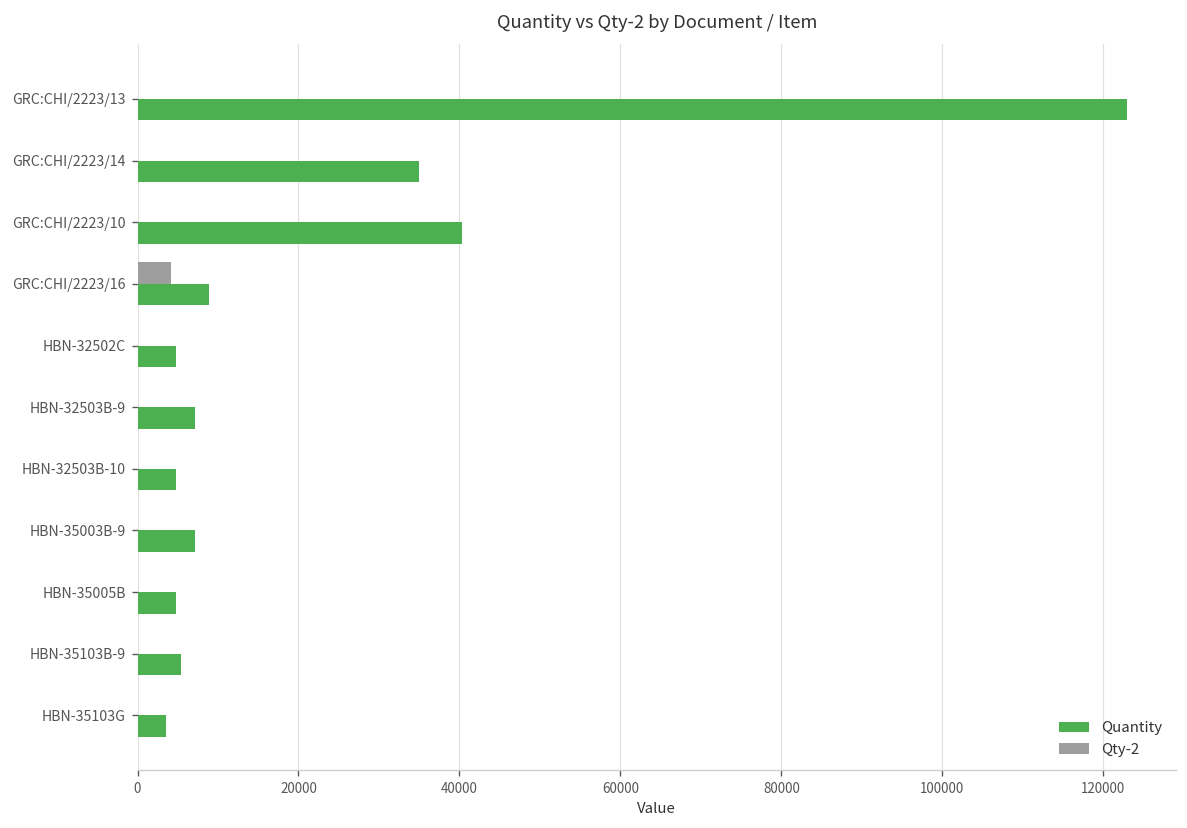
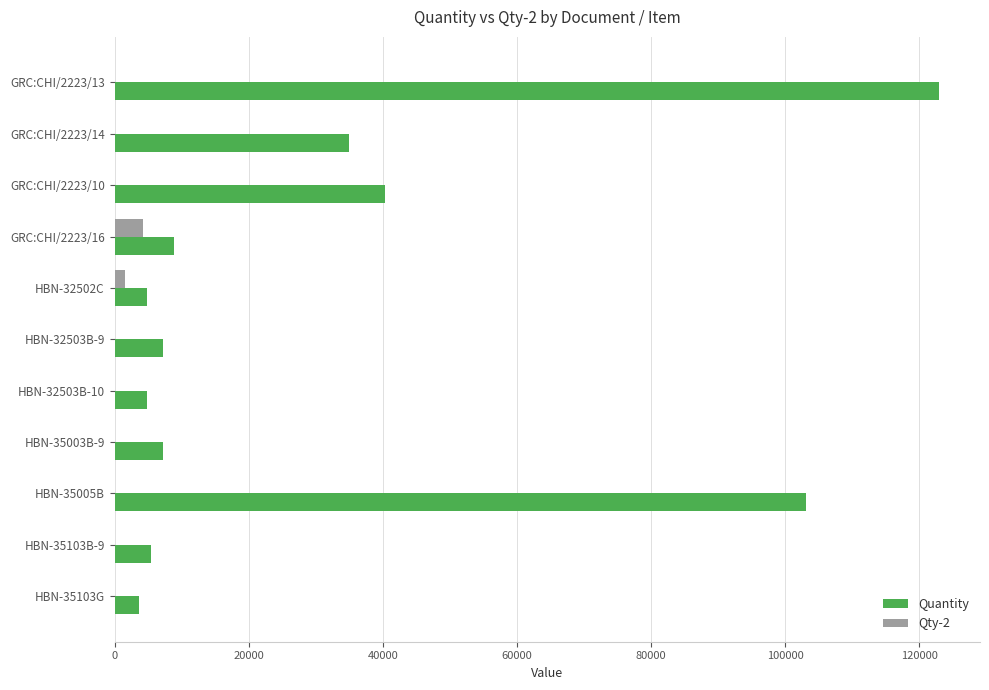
  {
    "Quantity": {
      "GRC:CHI/2223/13": 123000,
      "GRC:CHI/2223/14": 35000,
      "GRC:CHI/2223/10": 40000,
      "GRC:CHI/2223/16": 9000,
      "HBN-32502C": 5000,
      "HBN-32503B-9": 7000,
      "HBN-32503B-10": 5000,
      "HBN-35003B-9": 7000,
-     "HBN-35005B": 5000,
+     "HBN-35005B": 103000,
      "HBN-35103B-9": 5000,
      "HBN-35103G": 4000
    },
    "Qty-2": {
      "GRC:CHI/2223/16": 4000,
-     "HBN-32502C": 0
+     "HBN-32502C": 1000
    }
  }
